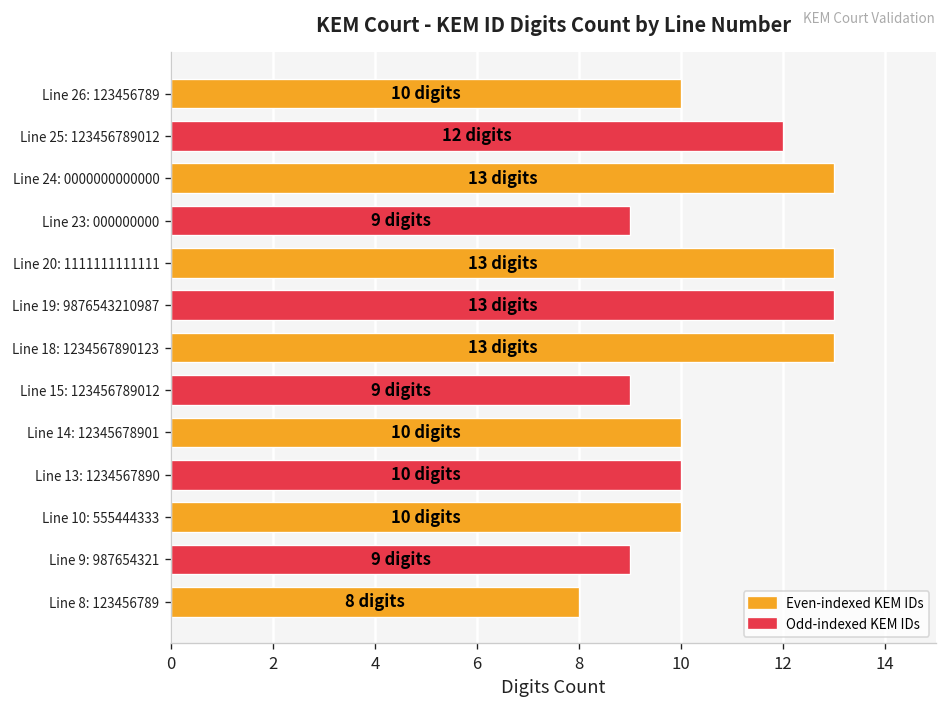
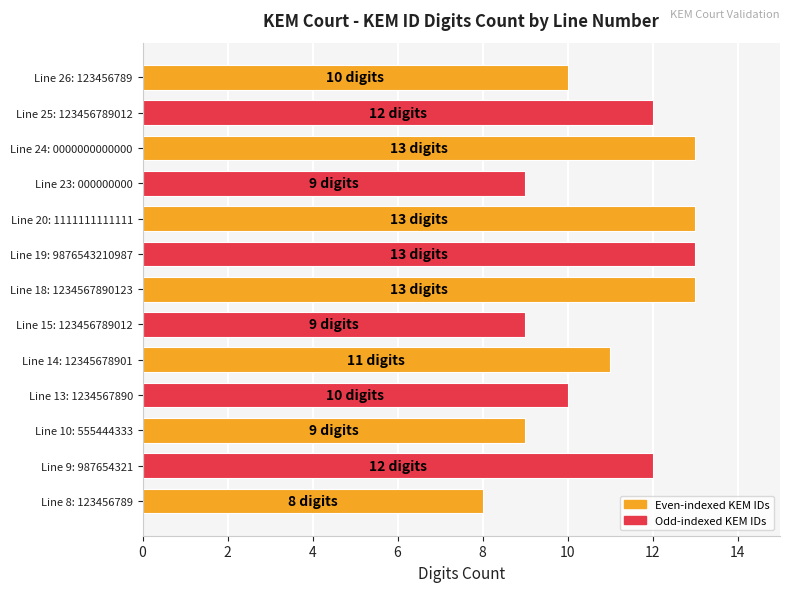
  {
    "Line 26: 123456789": 10,
    "Line 25: 123456789012": 12,
    "Line 24: 0000000000000": 13,
    "Line 23: 000000000": 9,
    "Line 20: 1111111111111": 13,
    "Line 19: 9876543210987": 13,
    "Line 18: 1234567890123": 13,
    "Line 15: 123456789012": 9,
-   "Line 14: 12345678901": 10,
+   "Line 14: 12345678901": 11,
    "Line 13: 1234567890": 10,
-   "Line 10: 555444333": 10,
-   "Line 9: 987654321": 9,
+   "Line 10: 555444333": 9,
+   "Line 9: 987654321": 12,
    "Line 8: 123456789": 8
  }
